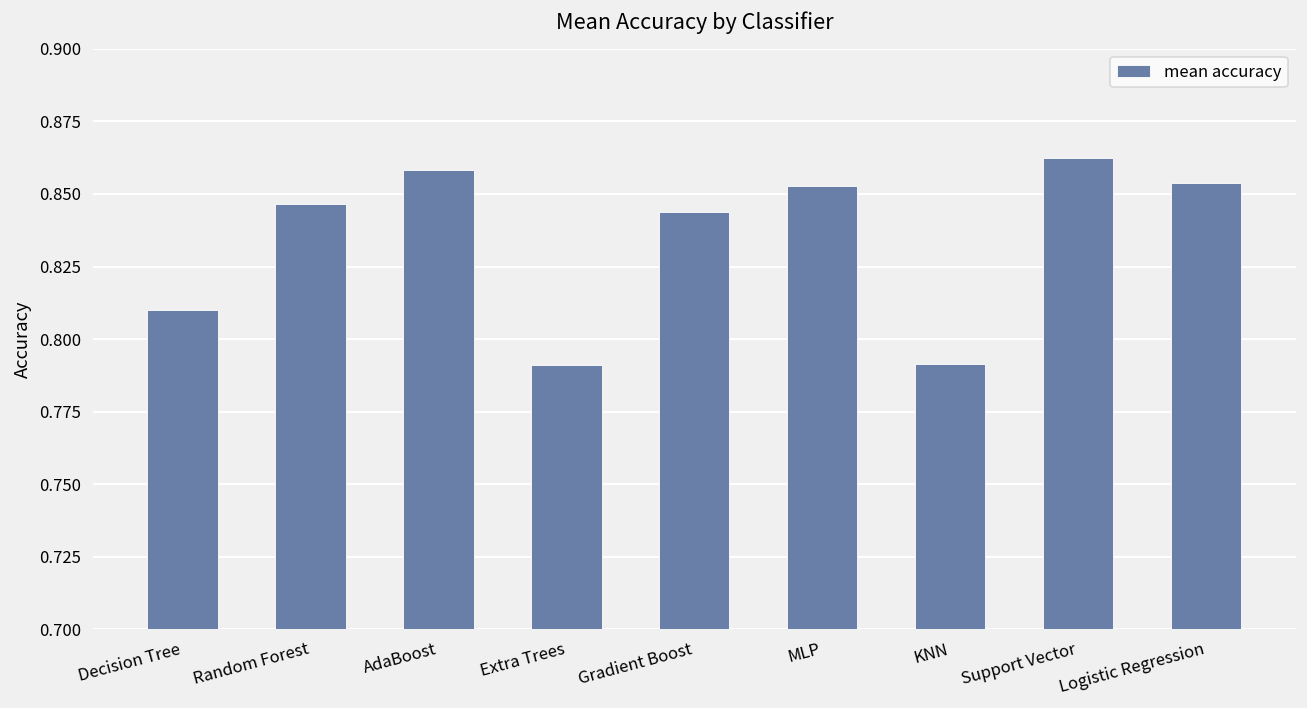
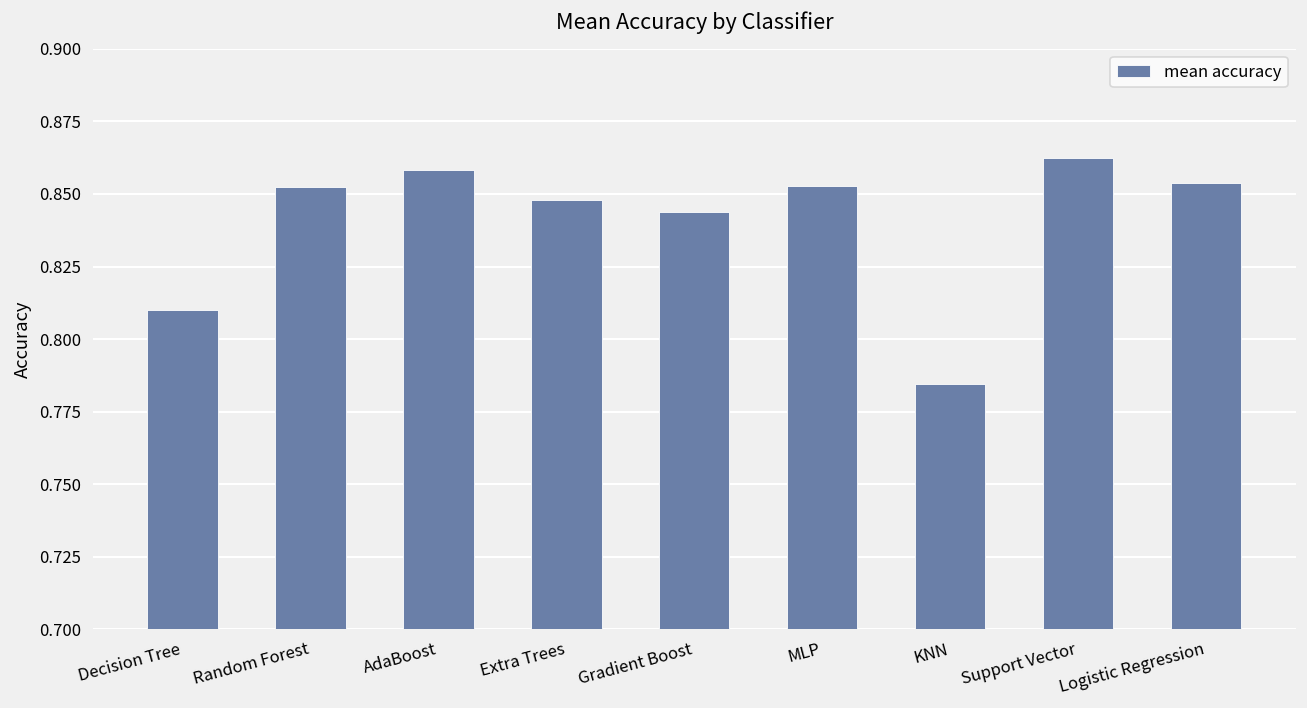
  {
    "Decision Tree": 0.810,
-   "Random Forest": 0.847,
+   "Random Forest": 0.852,
    "AdaBoost": 0.858,
-   "Extra Trees": 0.791,
+   "Extra Trees": 0.848,
    "Gradient Boost": 0.844,
    "MLP": 0.853,
-   "KNN": 0.792,
+   "KNN": 0.784,
    "Support Vector": 0.863,
    "Logistic Regression": 0.854
  }
